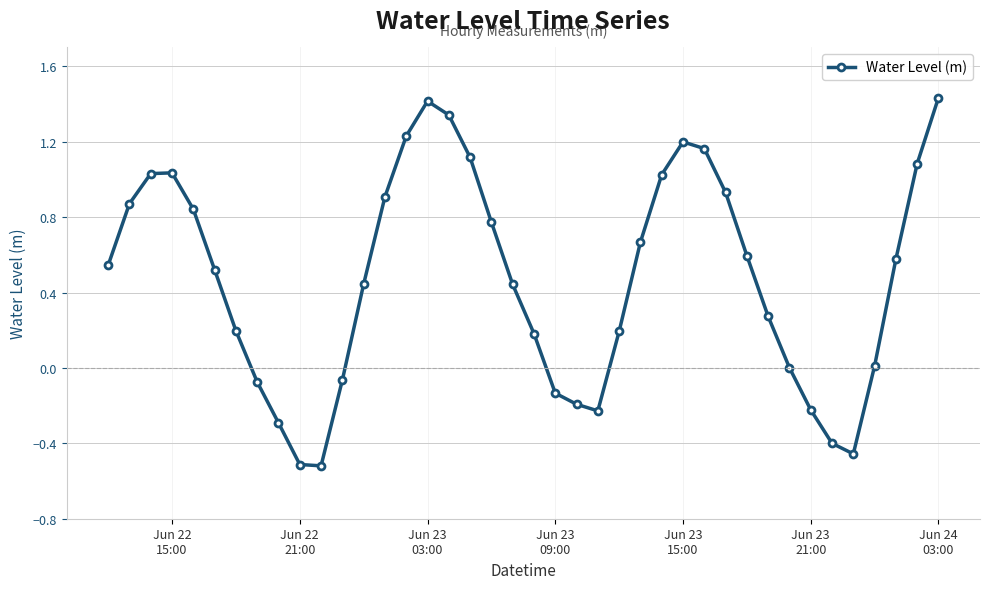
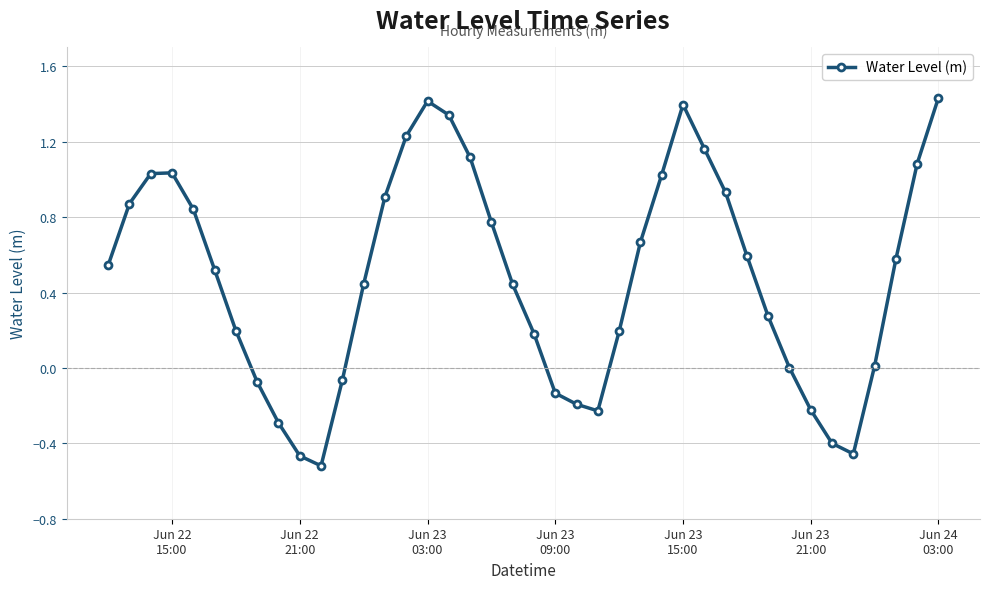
  {
    "Jun 22 15:00": 1.03,
-   "Jun 22 21:00": -0.51,
+   "Jun 22 21:00": -0.47,
    "Jun 23 03:00": 1.42,
    "Jun 23 09:00": -0.13,
-   "Jun 23 15:00": 1.20,
+   "Jun 23 15:00": 1.40,
    "Jun 23 21:00": -0.22,
    "Jun 24 03:00": 1.43
  }
